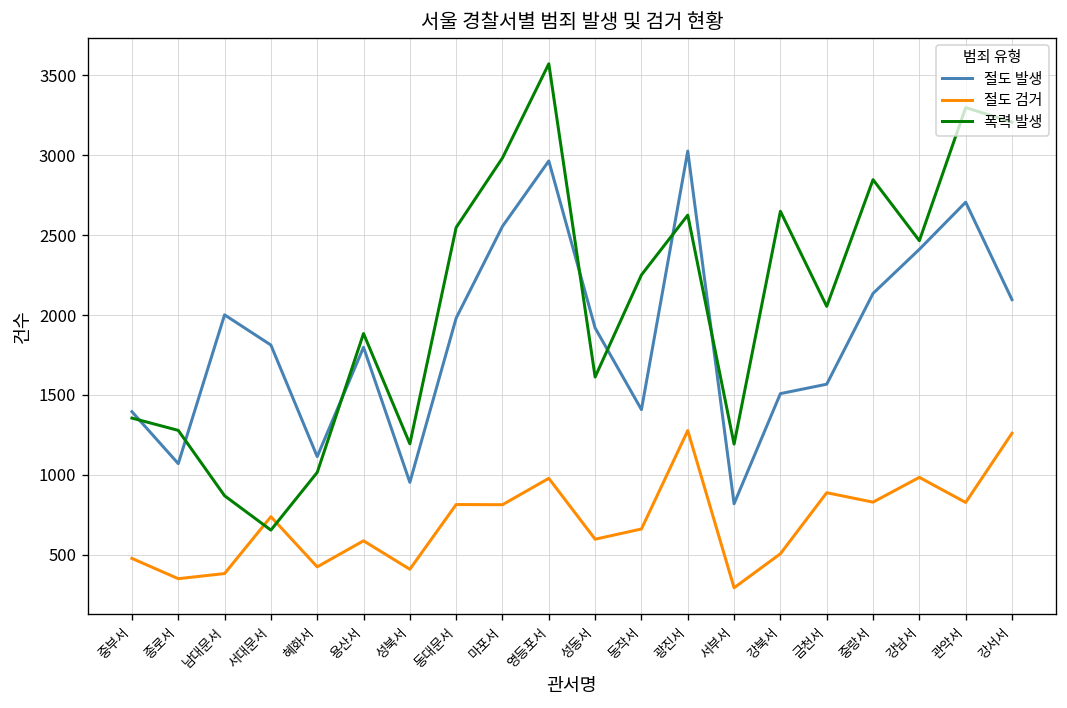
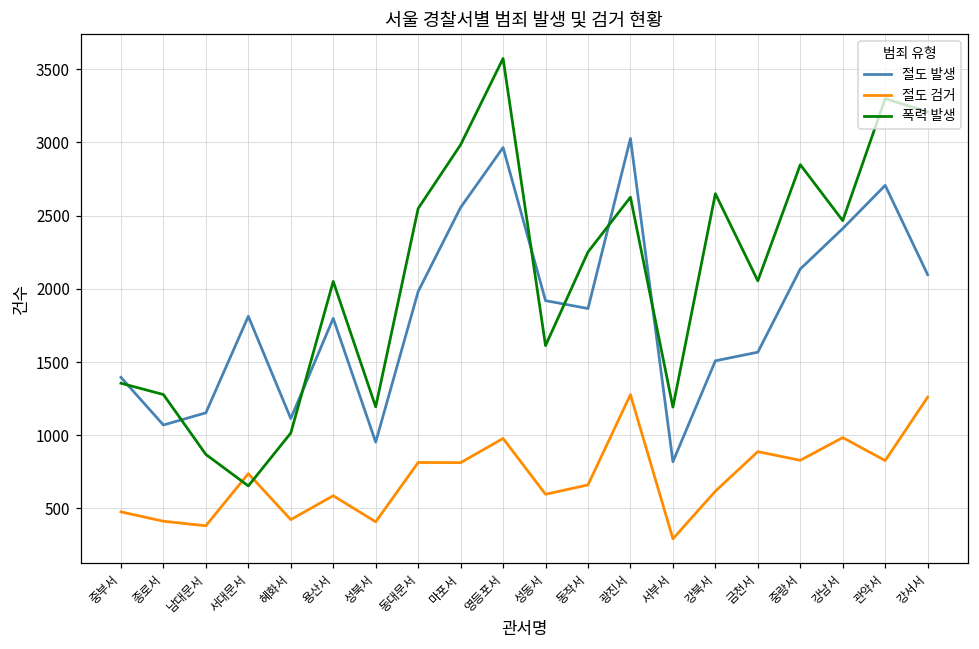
  {
    "절도 발생": {
      "중부서": 1400,
      "종로서": 1070,
-     "남대문서": 2000,
+     "남대문서": 1150,
      "서대문서": 1810,
      "혜화서": 1110,
      "용산서": 1800,
      "성북서": 950,
      "동대문서": 1980,
      "마포서": 2560,
      "영등포서": 2960,
      "성동서": 1920,
-     "동작서": 1410,
+     "동작서": 1870,
      "광진서": 3030,
      "서부서": 820,
      "강북서": 1510,
      "금천서": 1570,
      "중랑서": 2140,
      "강남서": 2410,
      "관악서": 2710,
      "강서서": 2100
    },
    "절도 검거": {
      "중부서": 480,
-     "종로서": 350,
+     "종로서": 410,
      "남대문서": 380,
      "서대문서": 740,
      "혜화서": 420,
      "용산서": 590,
      "성북서": 410,
      "동대문서": 810,
      "마포서": 810,
      "영등포서": 980,
      "성동서": 600,
      "동작서": 660,
      "광진서": 1280,
      "서부서": 290,
-     "강북서": 510,
+     "강북서": 620,
      "금천서": 890,
      "중랑서": 830,
      "강남서": 980,
      "관악서": 830,
      "강서서": 1260
    },
    "폭력 발생": {
      "중부서": 1360,
      "종로서": 1280,
      "남대문서": 870,
      "서대문서": 650,
      "혜화서": 1020,
-     "용산서": 1880,
+     "용산서": 2050,
      "성북서": 1190,
      "동대문서": 2550,
      "마포서": 2980,
      "영등포서": 3570,
      "성동서": 1610,
      "동작서": 2250,
      "광진서": 2630,
      "서부서": 1190,
      "강북서": 2650,
      "금천서": 2050,
      "중랑서": 2850,
      "강남서": 2470
    }
  }
